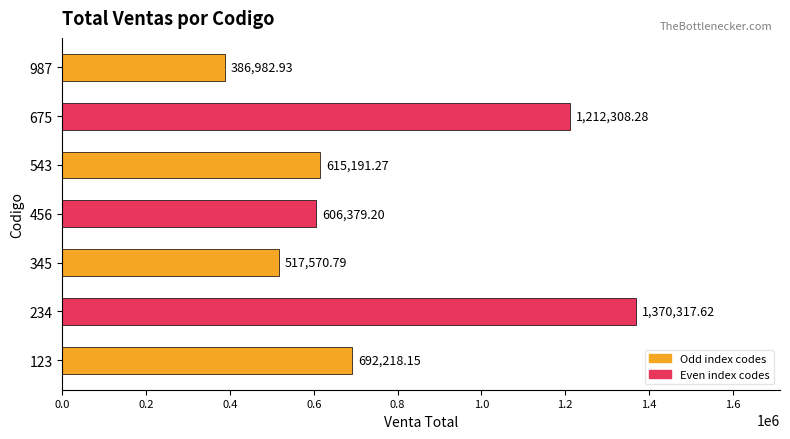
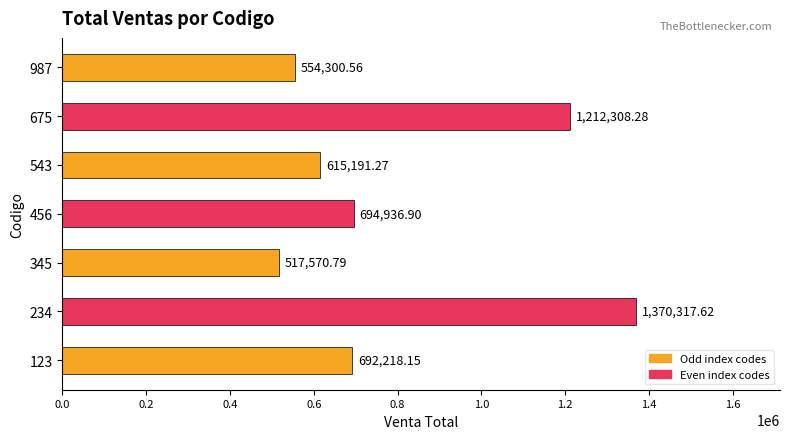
  {
-   "987": "386,982.93",
+   "987": "554,300.56",
    "675": "1,212,308.28",
    "543": "615,191.27",
-   "456": "606,379.20",
+   "456": "694,936.90",
    "345": "517,570.79",
    "234": "1,370,317.62",
    "123": "692,218.15"
  }
